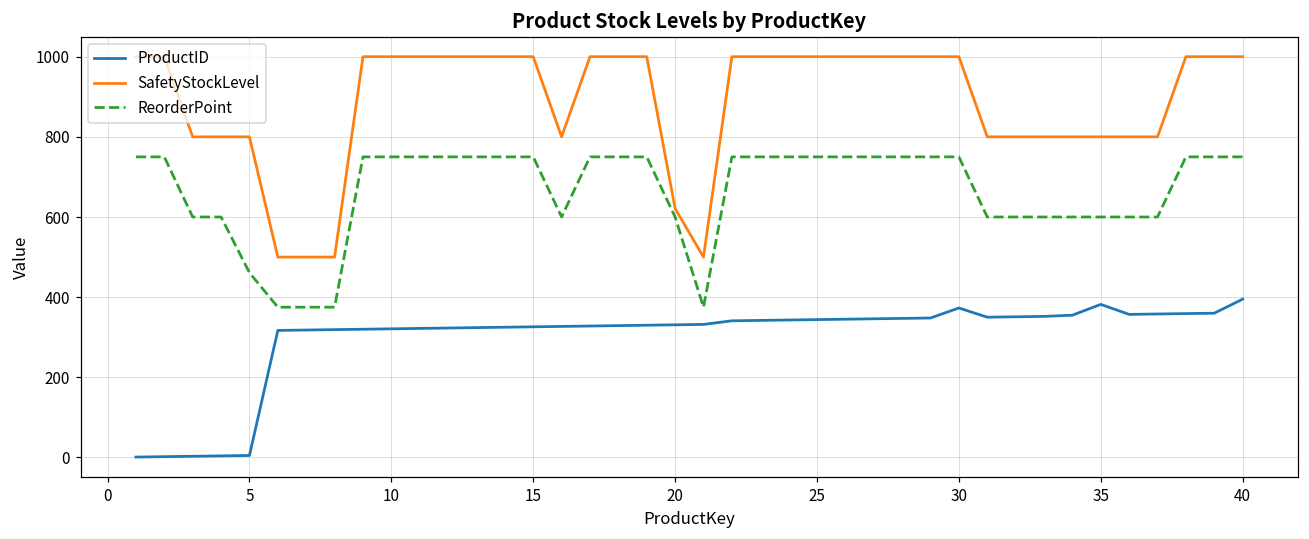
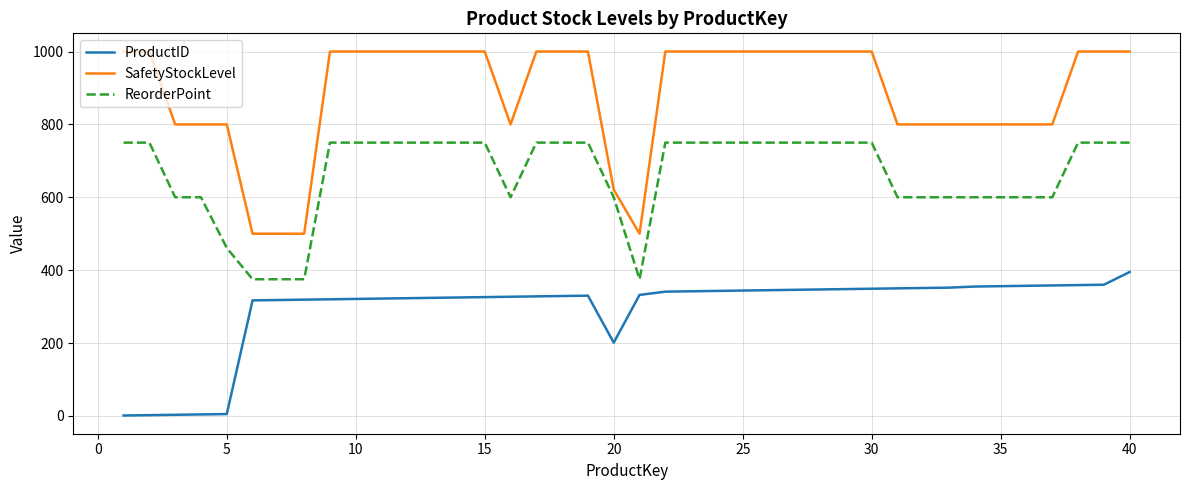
  {
    "ProductID": {
      "5": 10,
      "10": 320,
      "15": 330,
-     "20": 330,
+     "20": 200,
      "25": 340,
-     "30": 370,
-     "35": 380,
+     "30": 350,
+     "35": 360,
      "40": 400
    },
    "SafetyStockLevel": {
      "5": 800,
      "10": 1000,
      "15": 1000,
      "20": 620,
      "25": 1000,
      "30": 1000,
      "35": 800,
      "40": 1000
    },
    "ReorderPoint": {
      "5": 460,
      "10": 750,
      "15": 750,
      "20": 600,
      "25": 750,
      "30": 750,
      "35": 600,
      "40": 750
    }
  }
